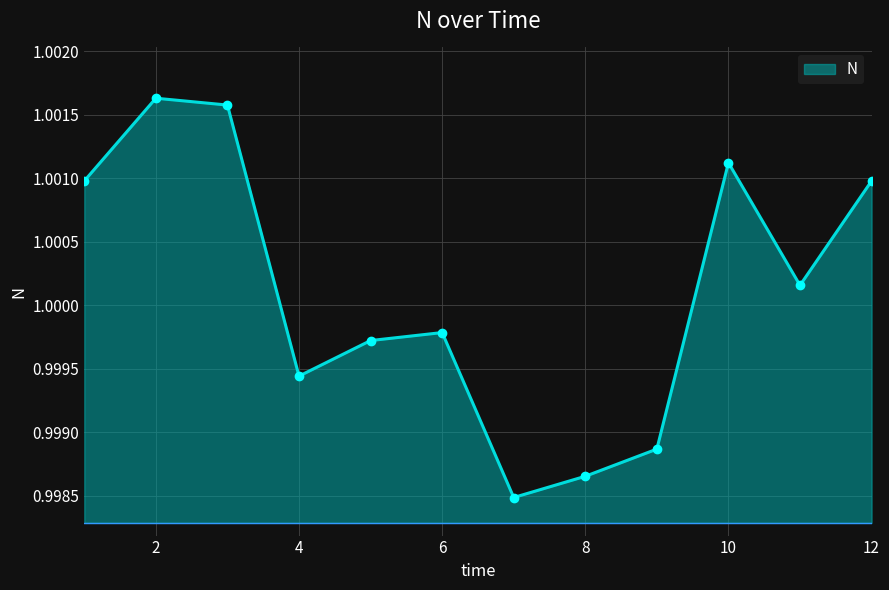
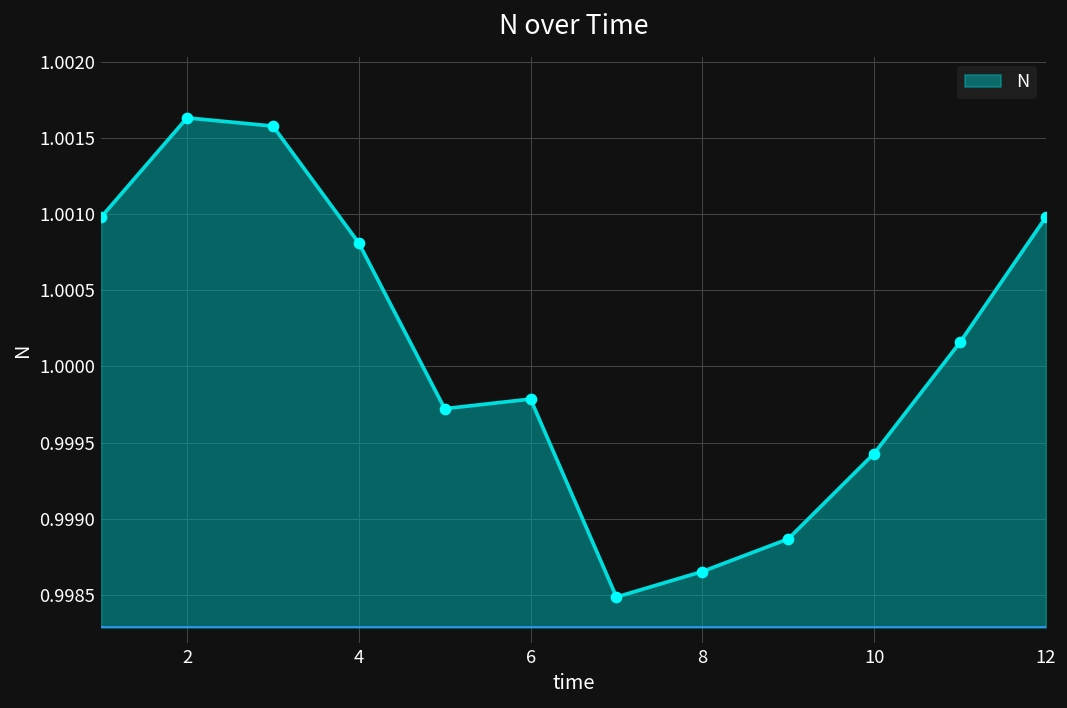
  {
    "2": 1.00163,
-   "4": 0.99944,
+   "4": 1.00081,
    "6": 0.99979,
    "8": 0.99865,
-   "10": 1.00112,
+   "10": 0.99943,
    "12": 1.00098
  }
